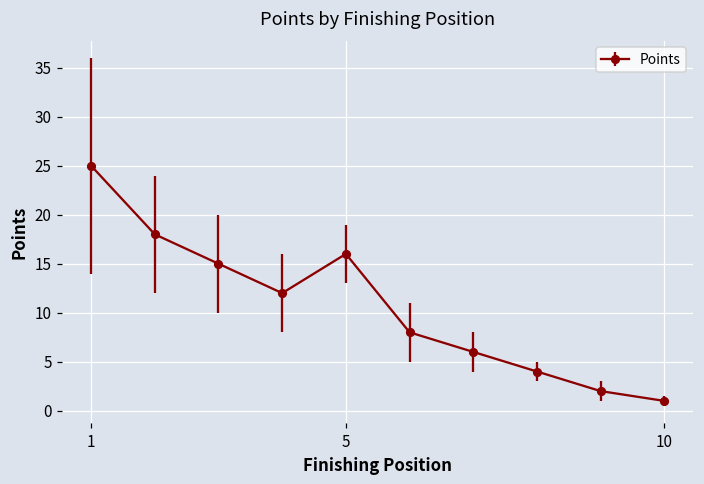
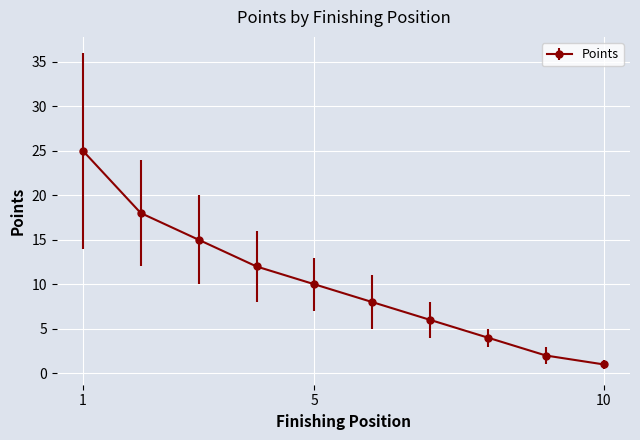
  {
    "1": 25,
-   "5": 16,
+   "5": 10,
    "10": 1
  }
